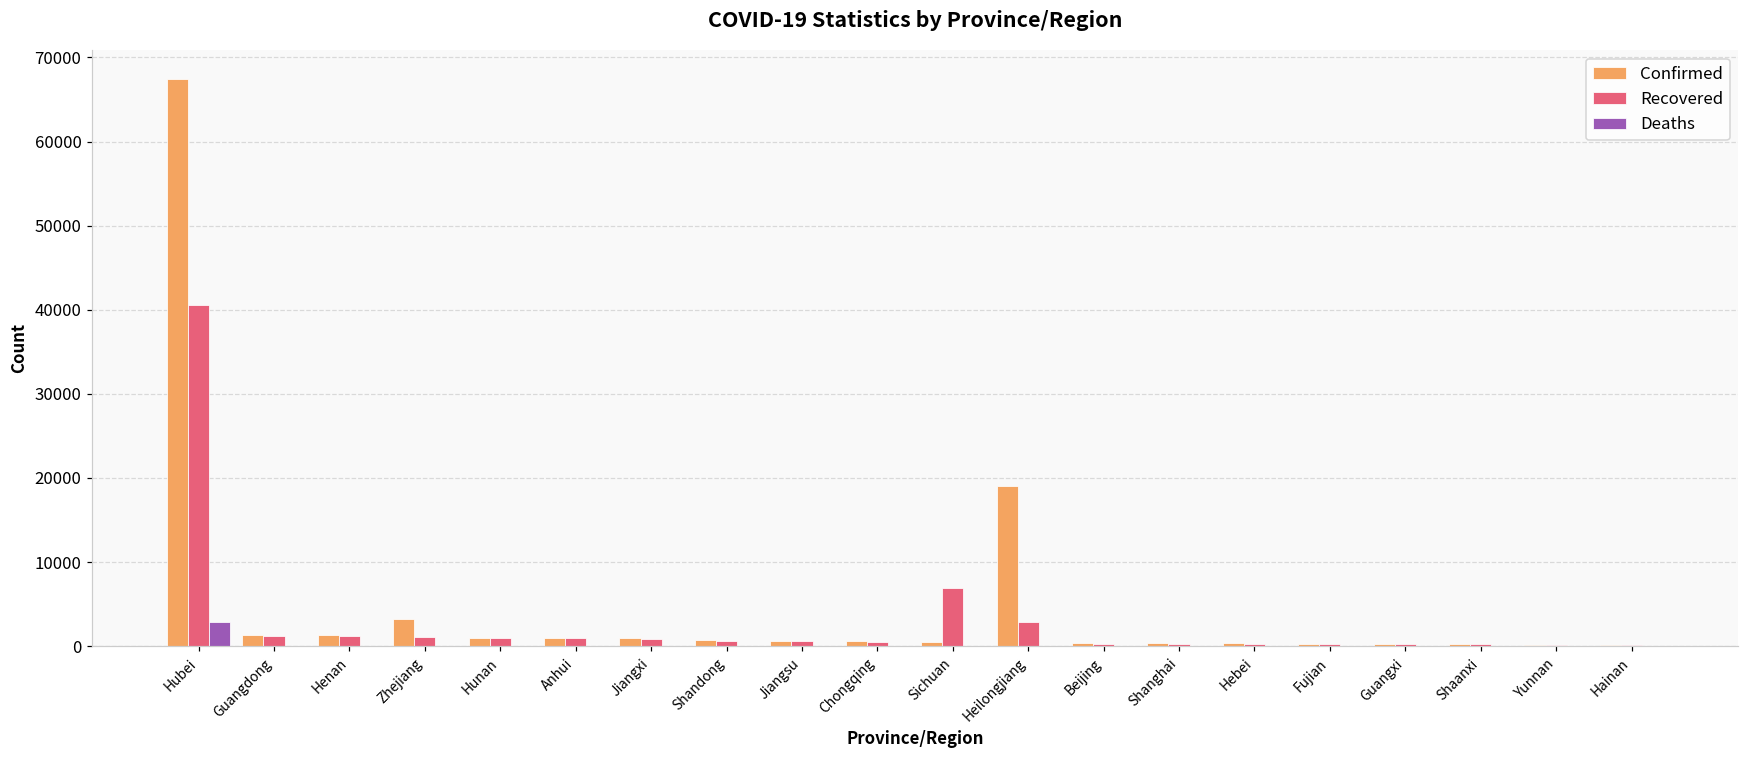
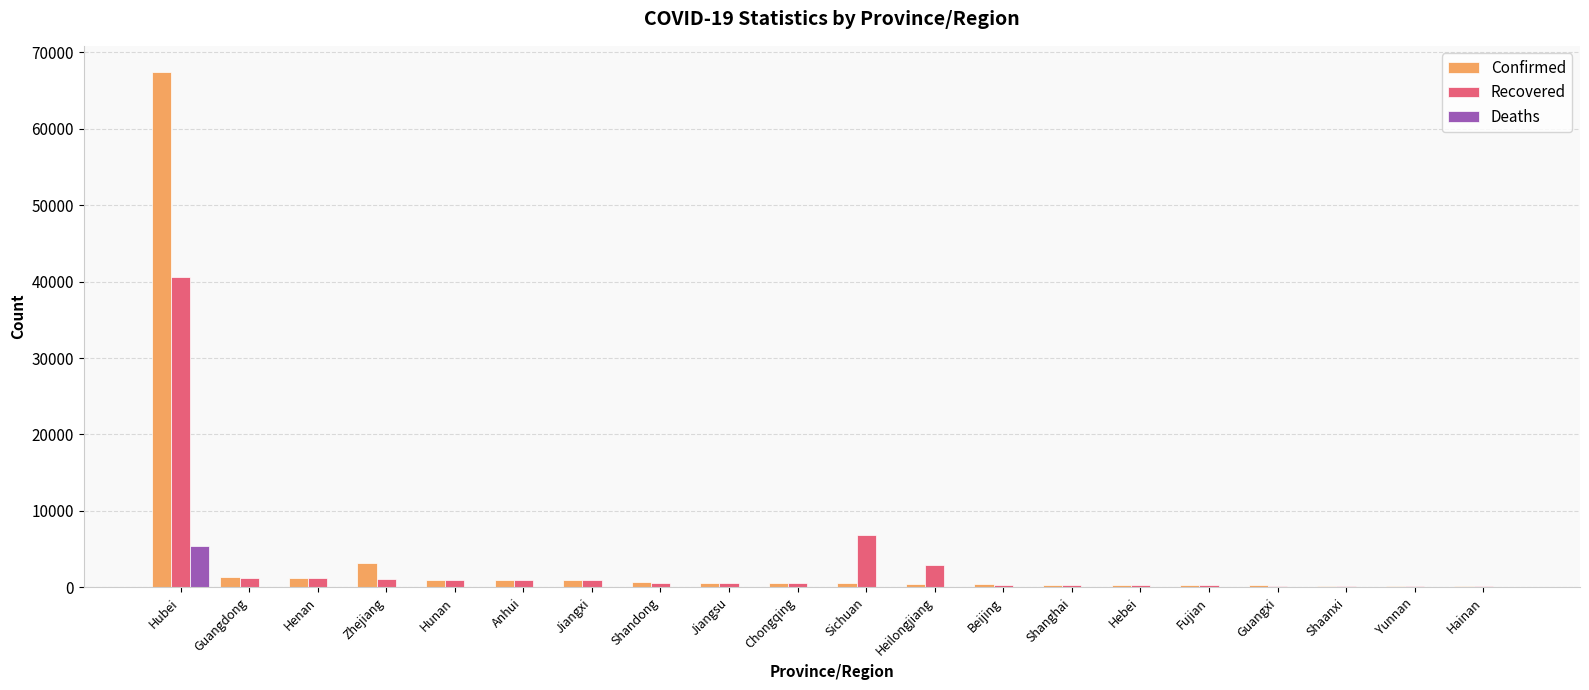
  {
    "Confirmed": {
      "Hubei": 67000,
      "Guangdong": 1000,
      "Henan": 1000,
      "Zhejiang": 3000,
      "Hunan": 1000,
      "Anhui": 1000,
      "Jiangxi": 1000,
      "Shandong": 1000,
      "Jiangsu": 1000,
      "Chongqing": 1000,
      "Sichuan": 1000,
-     "Heilongjiang": 19000,
+     "Heilongjiang": 0,
      "Beijing": 0,
      "Shanghai": 0
    },
    "Recovered": {
      "Hubei": 41000,
      "Guangdong": 1000,
      "Henan": 1000,
      "Zhejiang": 1000,
      "Hunan": 1000,
      "Anhui": 1000,
      "Jiangxi": 1000,
      "Shandong": 1000,
      "Jiangsu": 1000,
      "Chongqing": 1000,
      "Sichuan": 7000,
      "Heilongjiang": 3000
    },
    "Deaths": {
-     "Hubei": 3000,
+     "Hubei": 5000,
      "Jiangsu": 0
    }
  }
